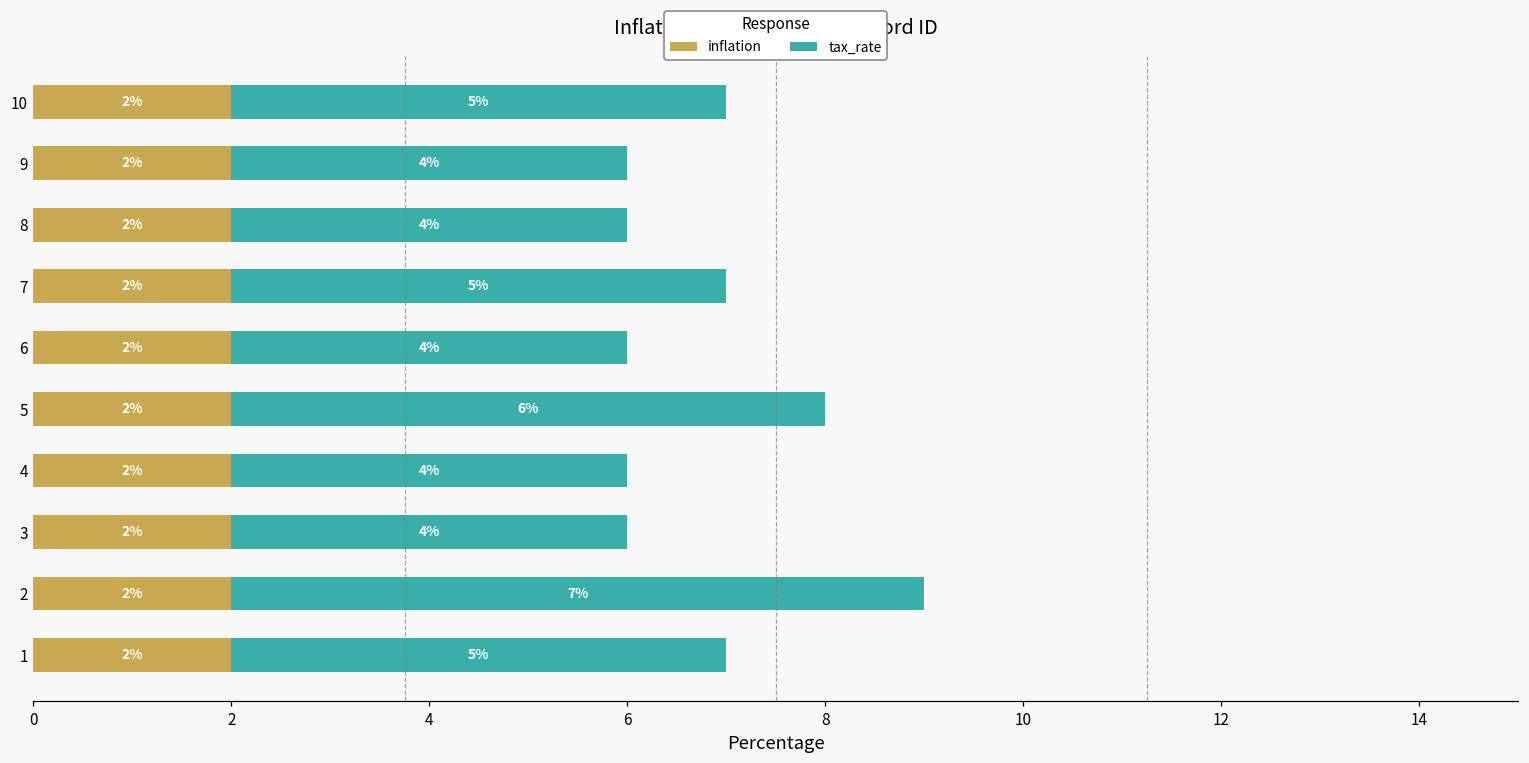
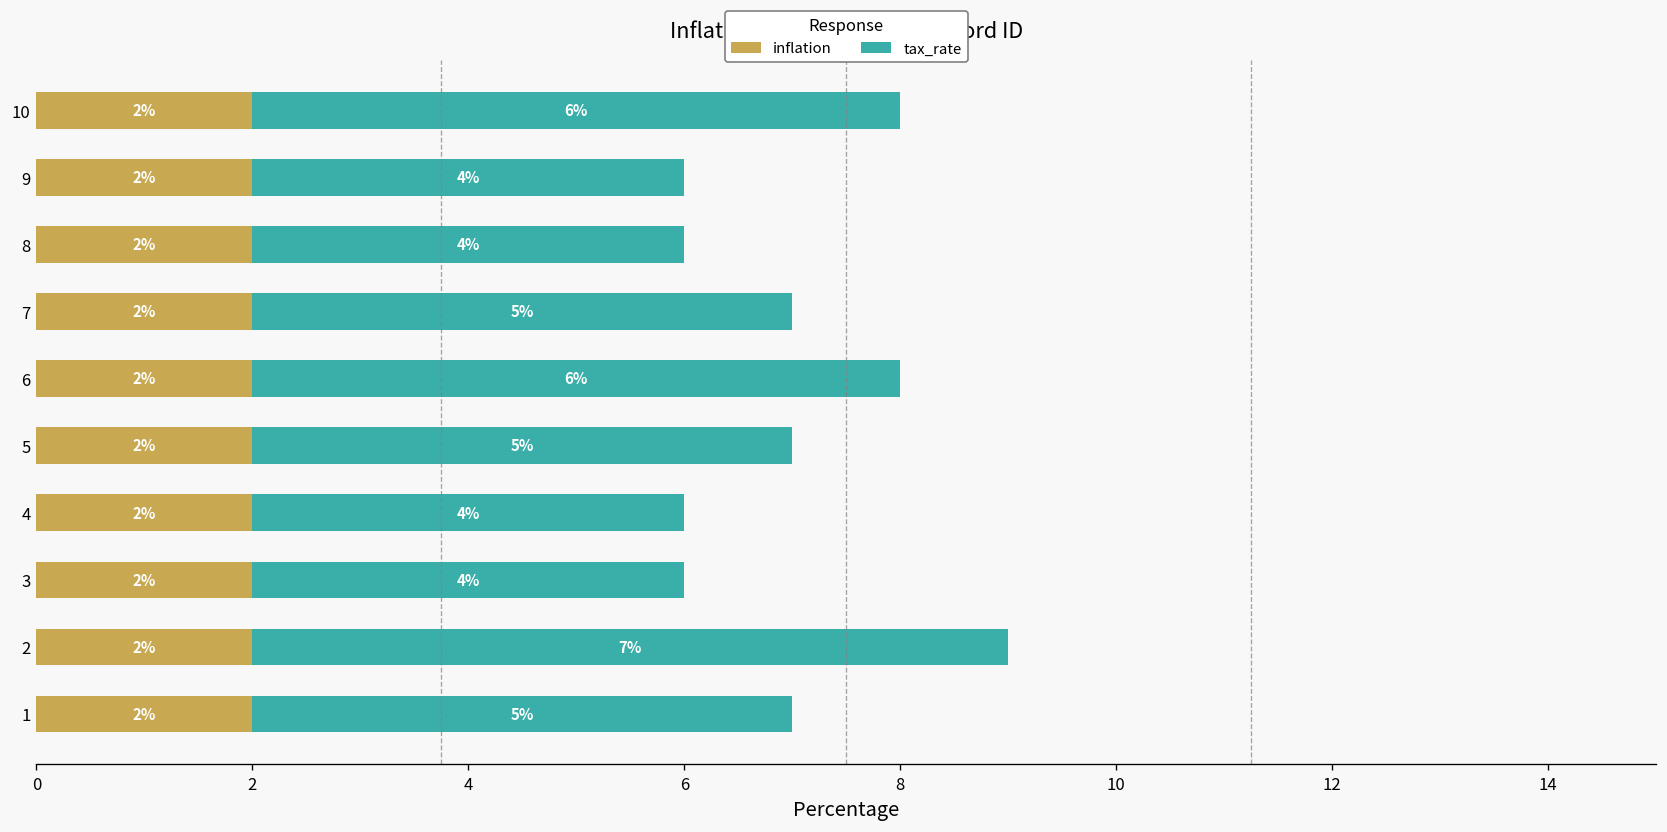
  {
    "inflation": {
      "10": "2%",
      "9": "2%",
      "8": "2%",
      "7": "2%",
      "6": "2%",
      "5": "2%",
      "4": "2%",
      "3": "2%",
      "2": "2%",
      "1": "2%"
    },
    "tax_rate": {
-     "10": "5%",
+     "10": "6%",
      "9": "4%",
      "8": "4%",
      "7": "5%",
-     "6": "4%",
-     "5": "6%",
+     "6": "6%",
+     "5": "5%",
      "4": "4%",
      "3": "4%",
      "2": "7%",
      "1": "5%"
    }
  }
